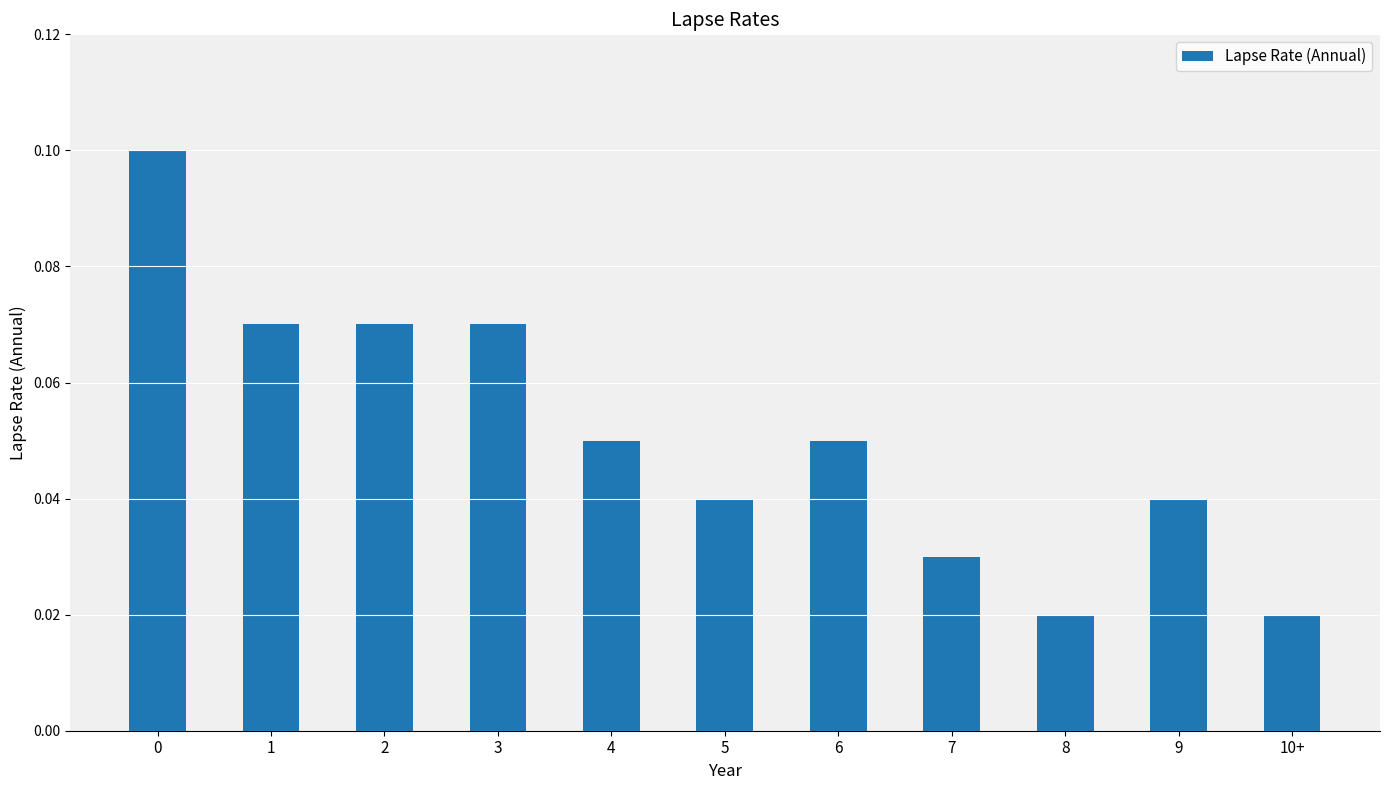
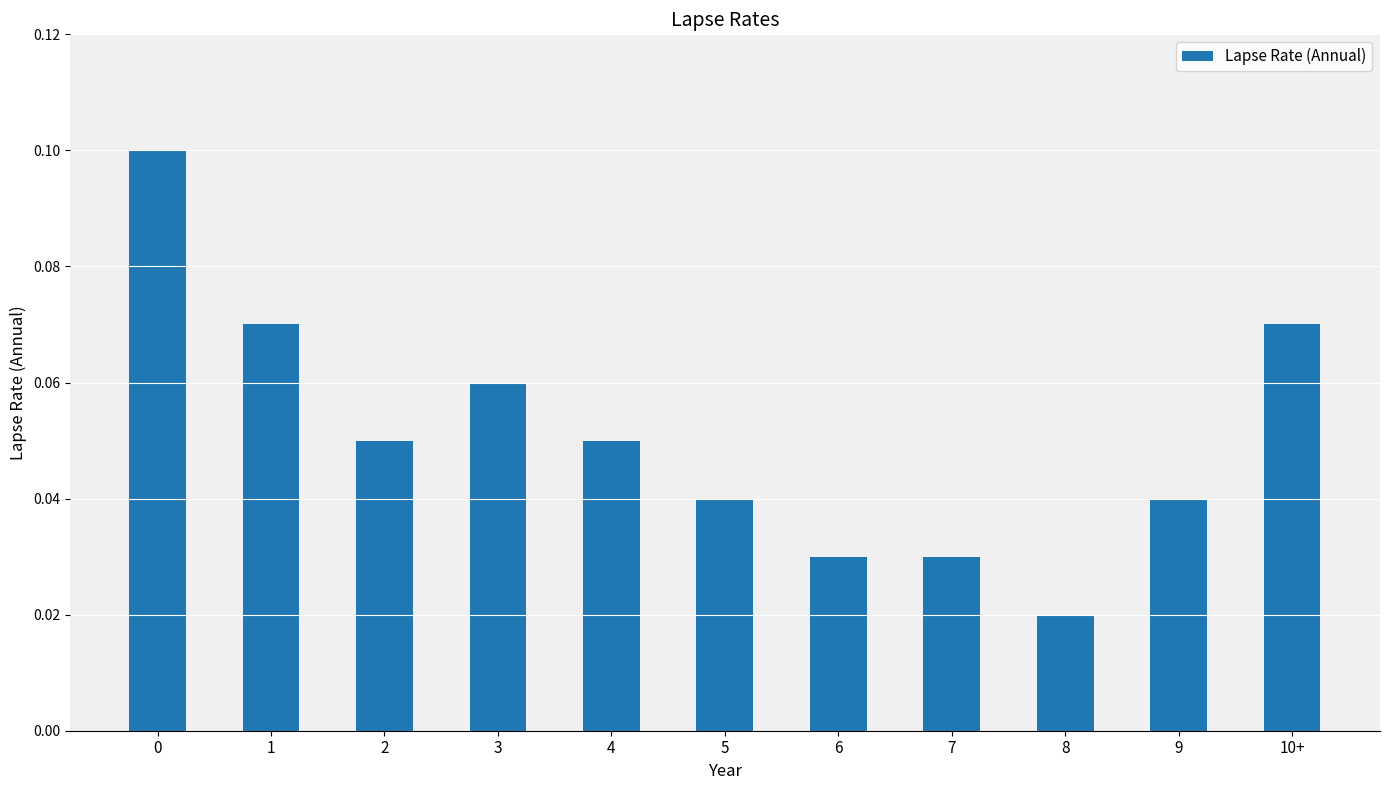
  {
    "0": 0.10,
    "1": 0.07,
-   "2": 0.07,
-   "3": 0.07,
+   "2": 0.05,
+   "3": 0.06,
    "4": 0.05,
    "5": 0.04,
-   "6": 0.05,
+   "6": 0.03,
    "7": 0.03,
    "8": 0.02,
    "9": 0.04,
-   "10+": 0.02
+   "10+": 0.07
  }
